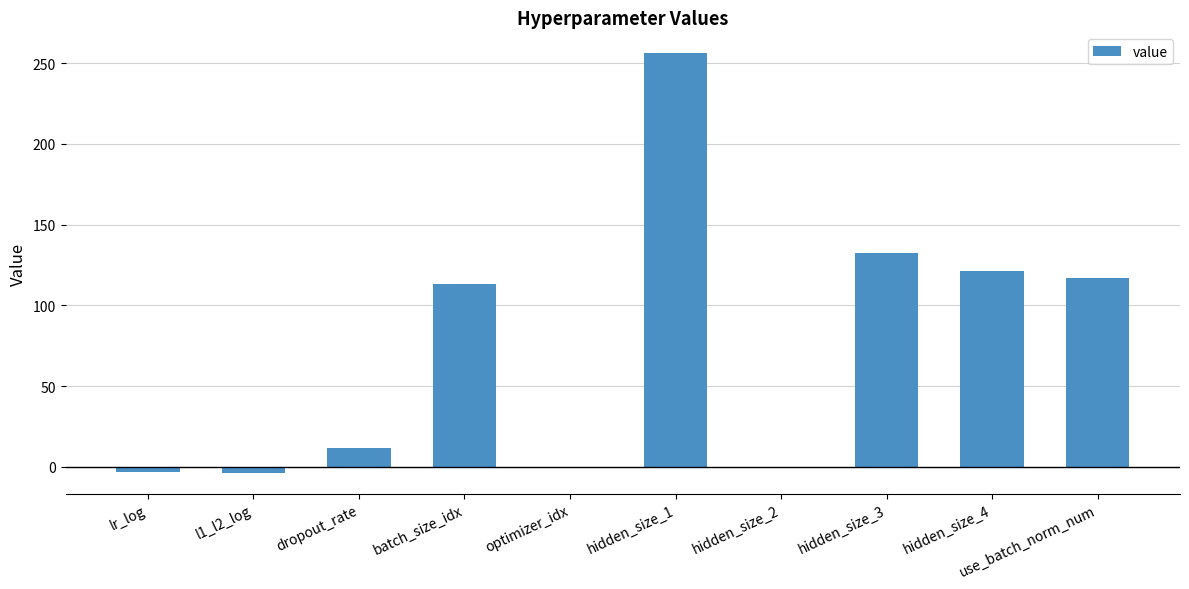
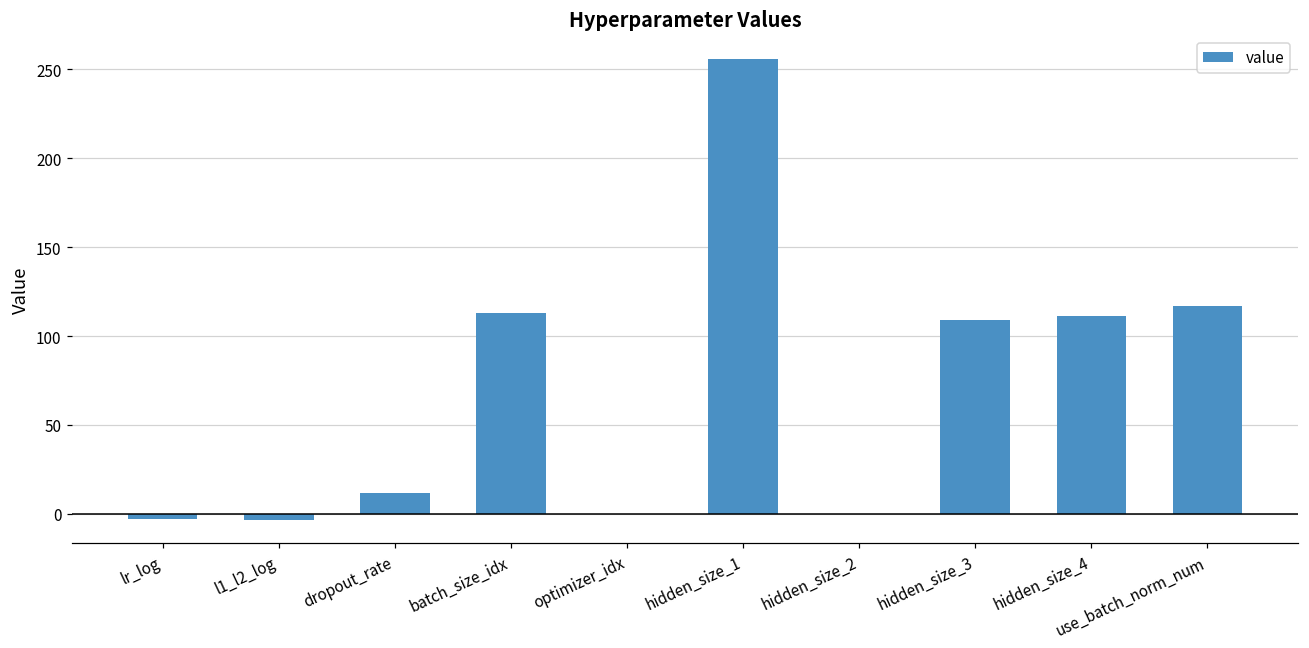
  {
    "lr_log": -3,
    "l1_l2_log": -4,
    "dropout_rate": 12,
    "batch_size_idx": 113,
    "optimizer_idx": 0,
    "hidden_size_1": 256,
    "hidden_size_2": 0,
-   "hidden_size_3": 132,
-   "hidden_size_4": 121,
+   "hidden_size_3": 109,
+   "hidden_size_4": 111,
    "use_batch_norm_num": 117
  }
